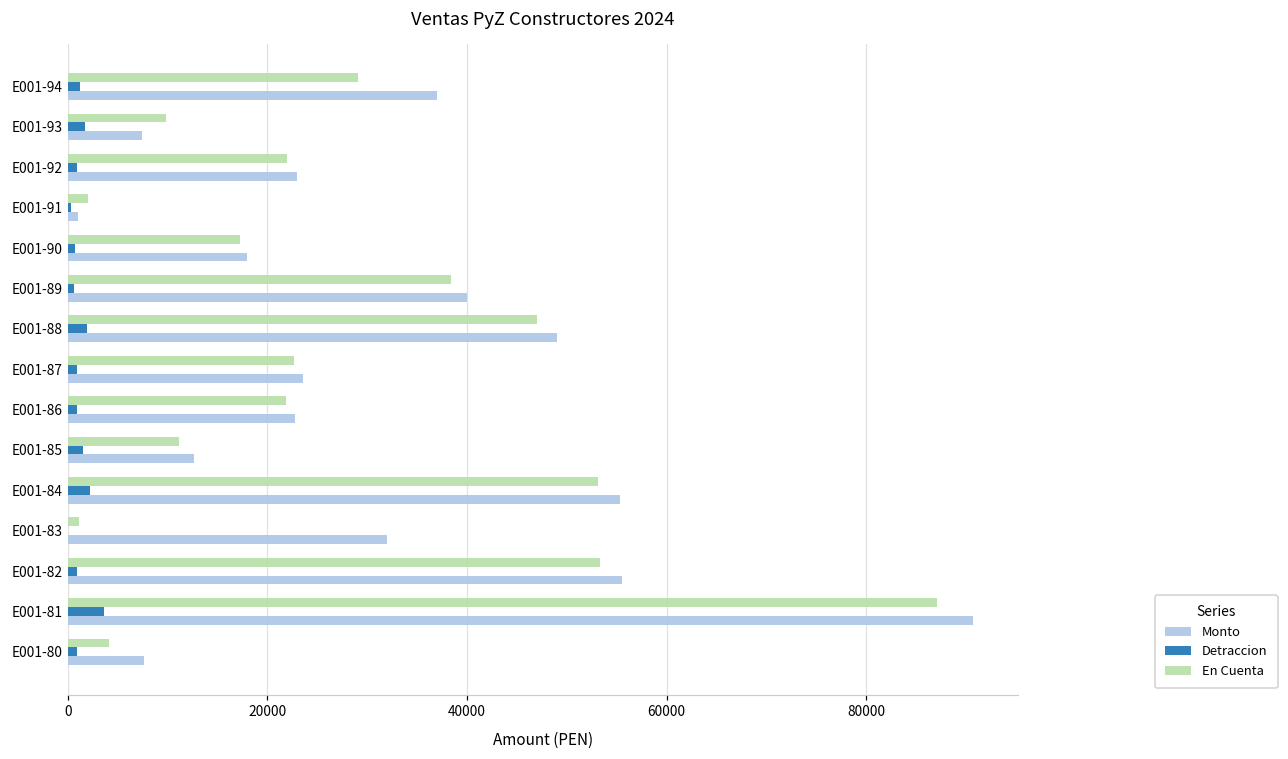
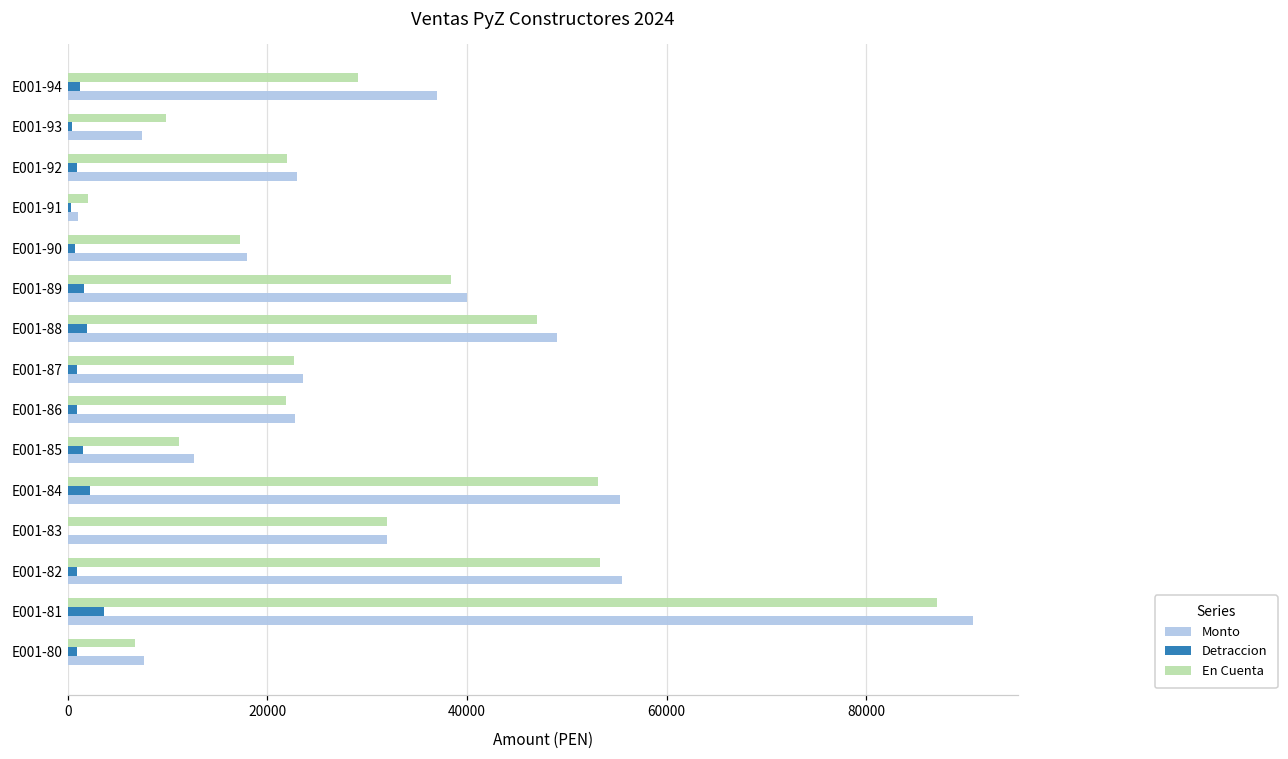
  {
    "Monto": {
      "E001-94": 37000,
      "E001-93": 7000,
      "E001-92": 23000,
      "E001-91": 1000,
      "E001-90": 18000,
      "E001-89": 40000,
      "E001-88": 49000,
      "E001-87": 24000,
      "E001-86": 23000,
      "E001-85": 13000,
      "E001-84": 55000,
      "E001-83": 32000,
      "E001-82": 56000,
      "E001-81": 91000,
      "E001-80": 8000
    },
    "Detraccion": {
      "E001-94": 1000,
-     "E001-93": 2000,
+     "E001-93": 0,
      "E001-92": 1000,
      "E001-91": 0,
      "E001-90": 1000,
-     "E001-89": 1000,
+     "E001-89": 2000,
      "E001-88": 2000,
      "E001-87": 1000,
      "E001-86": 1000,
      "E001-85": 2000,
      "E001-84": 2000,
      "E001-83": 0,
      "E001-82": 1000,
      "E001-81": 4000,
      "E001-80": 1000
    },
    "En Cuenta": {
      "E001-94": 29000,
      "E001-93": 10000,
      "E001-92": 22000,
      "E001-91": 2000,
      "E001-90": 17000,
      "E001-89": 38000,
      "E001-88": 47000,
      "E001-87": 23000,
      "E001-86": 22000,
      "E001-85": 11000,
      "E001-84": 53000,
-     "E001-83": 1000,
+     "E001-83": 32000,
      "E001-82": 53000,
      "E001-81": 87000,
-     "E001-80": 4000
+     "E001-80": 7000
    }
  }
